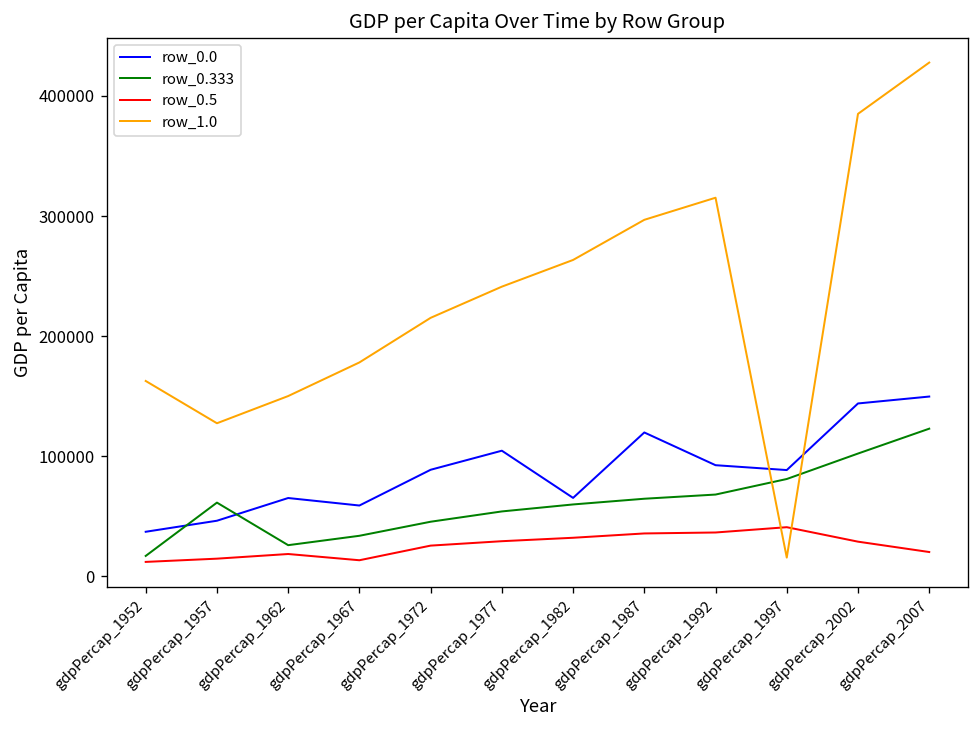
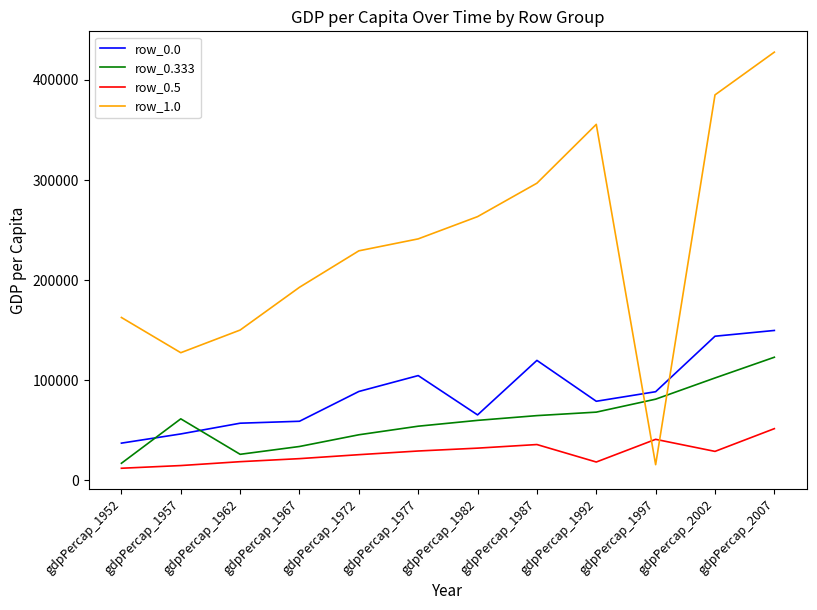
  {
    "row_0.0": {
      "gdpPercap_1952": 37000,
      "gdpPercap_1957": 46000,
-     "gdpPercap_1962": 65000,
+     "gdpPercap_1962": 57000,
      "gdpPercap_1967": 59000,
      "gdpPercap_1972": 89000,
      "gdpPercap_1977": 104000,
      "gdpPercap_1982": 65000,
      "gdpPercap_1987": 120000,
-     "gdpPercap_1992": 92000,
+     "gdpPercap_1992": 79000,
      "gdpPercap_1997": 88000,
      "gdpPercap_2002": 144000,
      "gdpPercap_2007": 150000
    },
    "row_0.333": {
      "gdpPercap_1952": 17000,
      "gdpPercap_1957": 61000,
      "gdpPercap_1962": 26000,
      "gdpPercap_1967": 34000,
      "gdpPercap_1972": 45000,
      "gdpPercap_1977": 54000,
      "gdpPercap_1982": 60000,
      "gdpPercap_1987": 64000,
      "gdpPercap_1992": 68000,
      "gdpPercap_1997": 81000,
      "gdpPercap_2002": 102000,
      "gdpPercap_2007": 123000
    },
    "row_0.5": {
      "gdpPercap_1952": 12000,
      "gdpPercap_1957": 15000,
      "gdpPercap_1962": 18000,
-     "gdpPercap_1967": 13000,
+     "gdpPercap_1967": 21000,
      "gdpPercap_1972": 25000,
      "gdpPercap_1977": 29000,
      "gdpPercap_1982": 32000,
      "gdpPercap_1987": 36000,
-     "gdpPercap_1992": 36000,
+     "gdpPercap_1992": 18000,
      "gdpPercap_1997": 41000,
      "gdpPercap_2002": 29000,
-     "gdpPercap_2007": 20000
+     "gdpPercap_2007": 51000
    },
    "row_1.0": {
      "gdpPercap_1952": 163000,
      "gdpPercap_1957": 127000,
      "gdpPercap_1962": 150000,
-     "gdpPercap_1967": 178000,
-     "gdpPercap_1972": 215000,
+     "gdpPercap_1967": 193000,
+     "gdpPercap_1972": 229000,
      "gdpPercap_1977": 241000,
      "gdpPercap_1982": 263000,
      "gdpPercap_1987": 297000,
-     "gdpPercap_1992": 315000,
+     "gdpPercap_1992": 356000,
      "gdpPercap_1997": 15000,
      "gdpPercap_2002": 385000,
      "gdpPercap_2007": 428000
    }
  }
